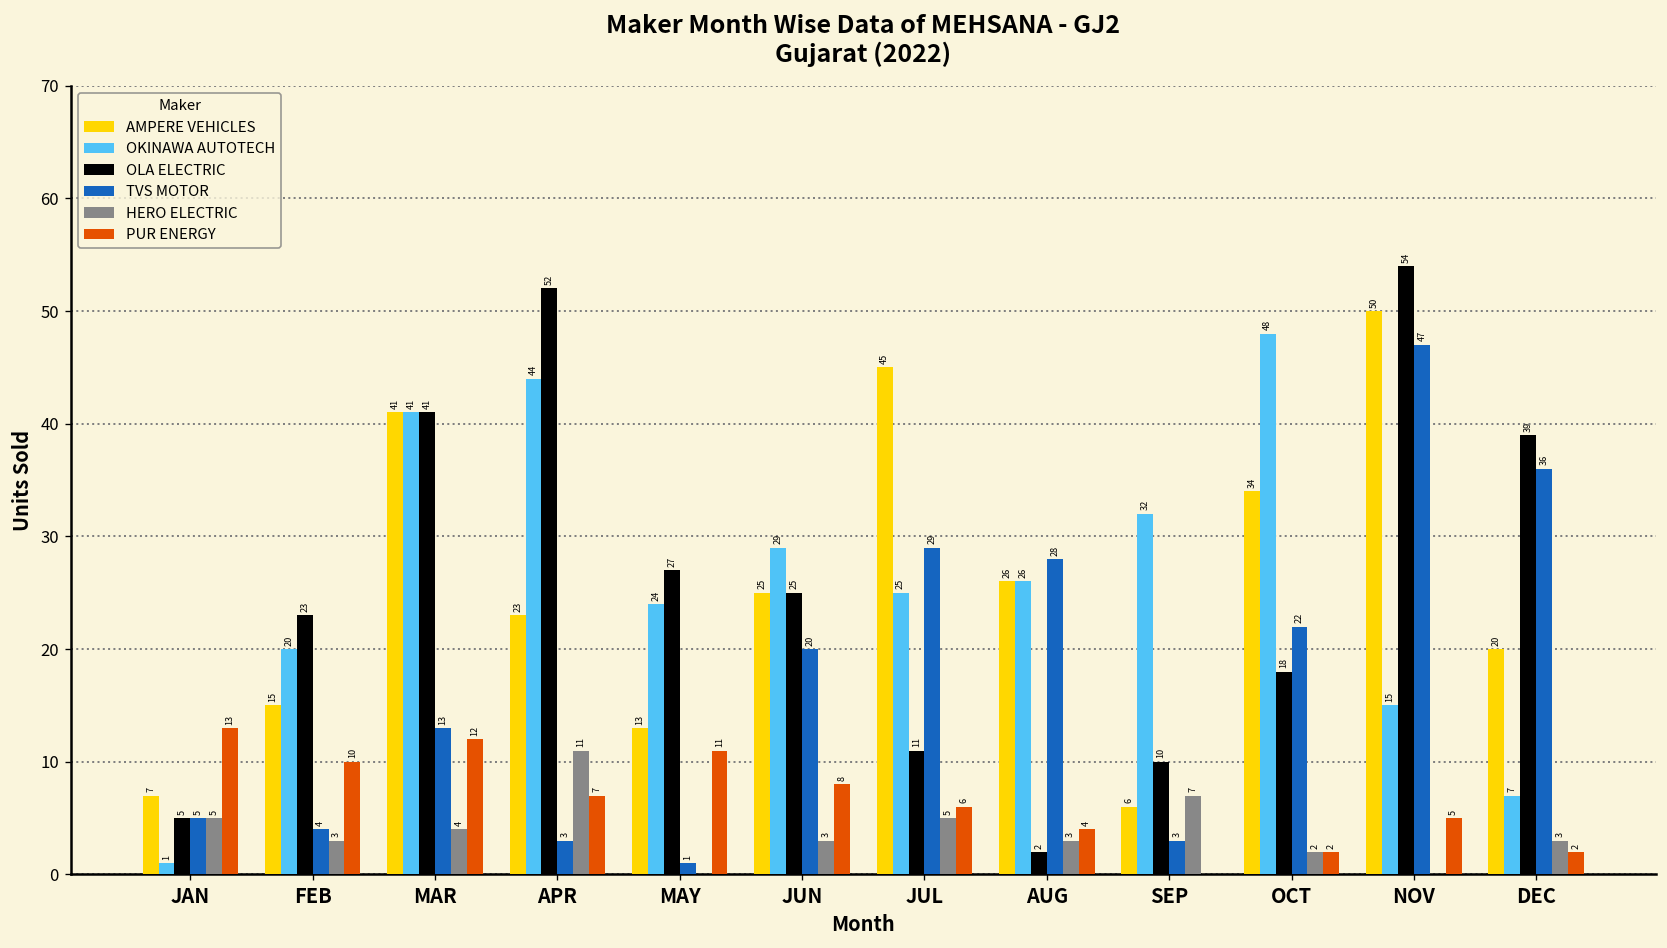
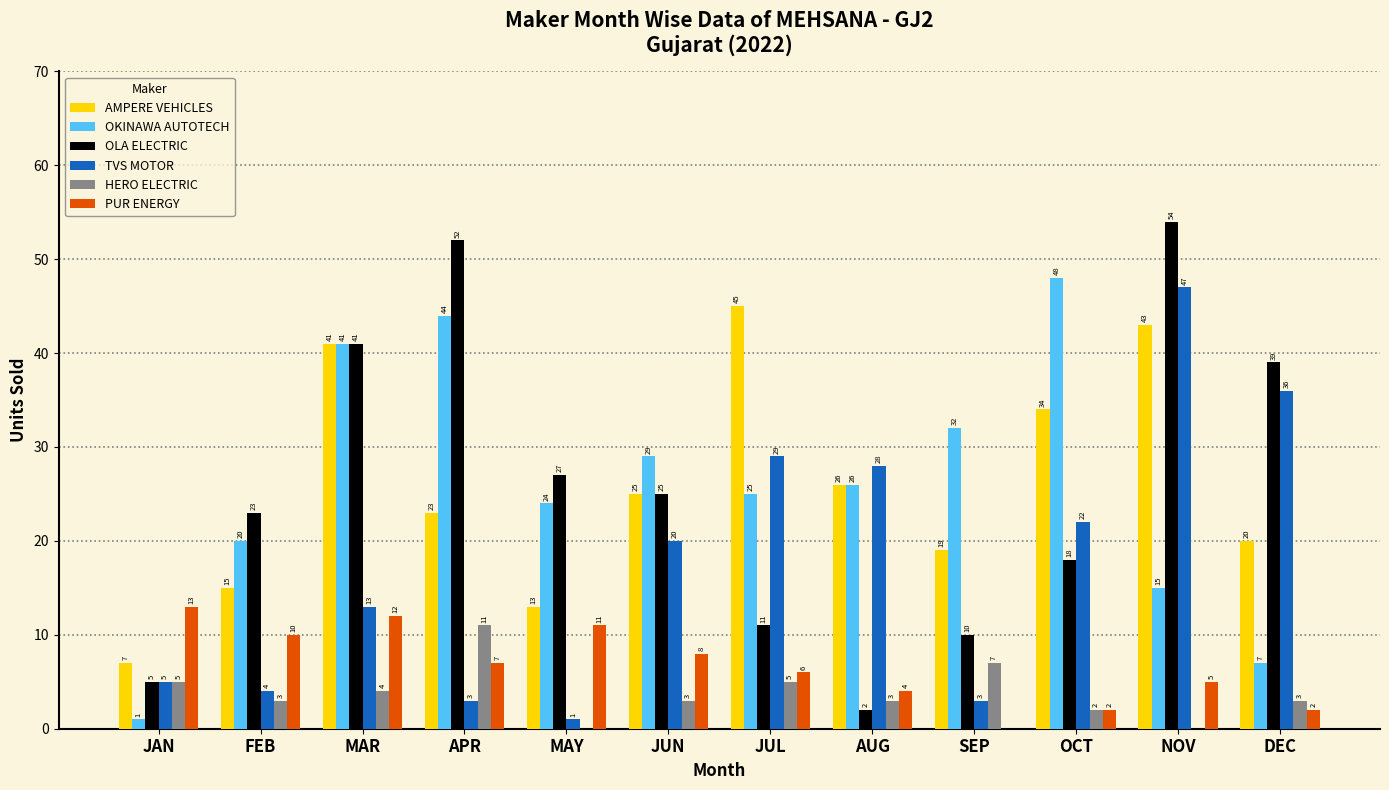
  {
    "AMPERE VEHICLES": {
      "JAN": 7,
      "FEB": 15,
      "MAR": 41,
      "APR": 23,
      "MAY": 13,
      "JUN": 25,
      "JUL": 45,
      "AUG": 26,
-     "SEP": 6,
+     "SEP": 19,
      "OCT": 34,
-     "NOV": 50,
+     "NOV": 43,
      "DEC": 20
    },
    "OKINAWA AUTOTECH": {
      "JAN": 1,
      "FEB": 20,
      "MAR": 41,
      "APR": 44,
      "MAY": 24,
      "JUN": 29,
      "JUL": 25,
      "AUG": 26,
      "SEP": 32,
      "OCT": 48,
      "NOV": 15,
      "DEC": 7
    },
    "OLA ELECTRIC": {
      "JAN": 5,
      "FEB": 23,
      "MAR": 41,
      "APR": 52,
      "MAY": 27,
      "JUN": 25,
      "JUL": 11,
      "AUG": 2,
      "SEP": 10,
      "OCT": 18,
      "NOV": 54,
      "DEC": 39
    },
    "TVS MOTOR": {
      "JAN": 5,
      "FEB": 4,
      "MAR": 13,
      "APR": 3,
      "MAY": 1,
      "JUN": 20,
      "JUL": 29,
      "AUG": 28,
      "SEP": 3,
      "OCT": 22,
      "NOV": 47,
      "DEC": 36
    },
    "HERO ELECTRIC": {
      "JAN": 5,
      "FEB": 3,
      "MAR": 4,
      "APR": 11,
      "JUN": 3,
      "JUL": 5,
      "AUG": 3,
      "SEP": 7,
      "OCT": 2,
      "DEC": 3
    },
    "PUR ENERGY": {
      "JAN": 13,
      "FEB": 10,
      "MAR": 12,
      "APR": 7,
      "MAY": 11,
      "JUN": 8,
      "JUL": 6,
      "AUG": 4,
      "OCT": 2,
      "NOV": 5,
      "DEC": 2
    }
  }
